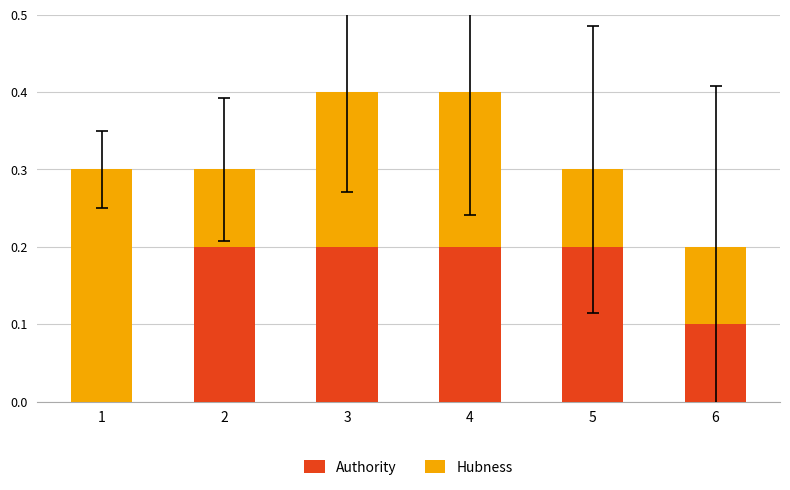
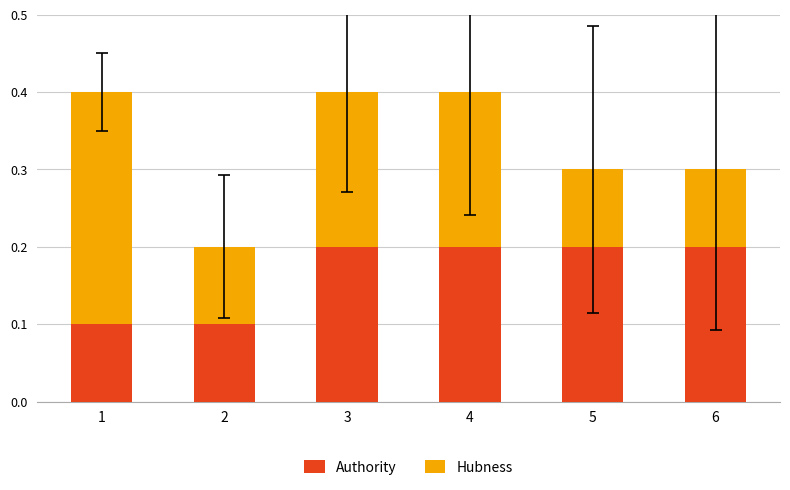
  {
    "Authority": {
-     "1": 0.0,
-     "2": 0.2,
+     "1": 0.1,
+     "2": 0.1,
      "3": 0.2,
      "4": 0.2,
      "5": 0.2,
-     "6": 0.1
+     "6": 0.2
    },
    "Hubness": {
      "1": 0.3,
      "2": 0.1,
      "3": 0.2,
      "4": 0.2,
      "5": 0.1,
      "6": 0.1
    }
  }
